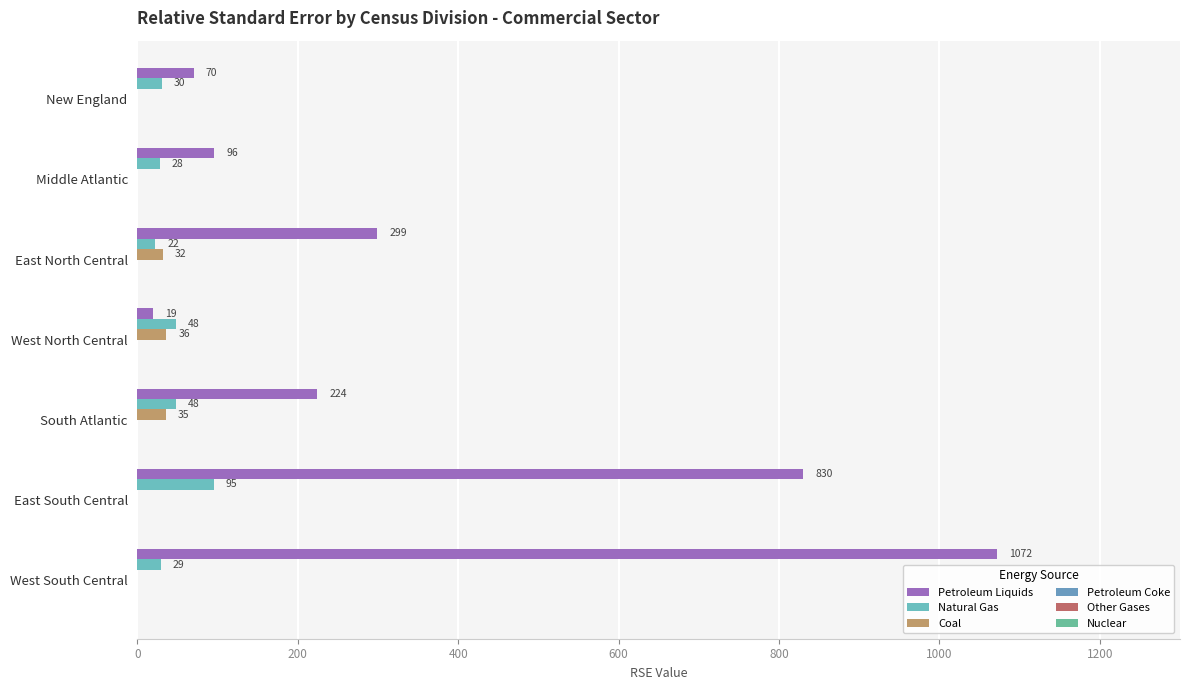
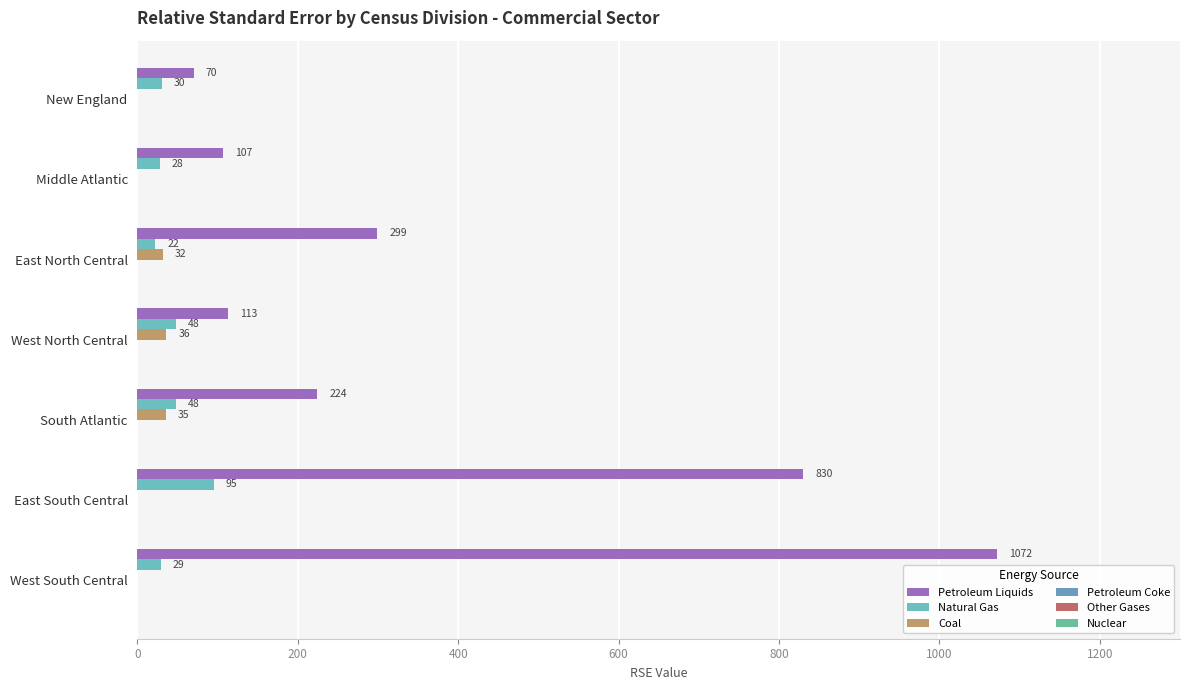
  {
    "Petroleum Liquids": {
      "New England": 70,
-     "Middle Atlantic": 96,
+     "Middle Atlantic": 107,
      "East North Central": 299,
-     "West North Central": 19,
+     "West North Central": 113,
      "South Atlantic": 224,
      "East South Central": 830,
      "West South Central": 1072
    }
  }
